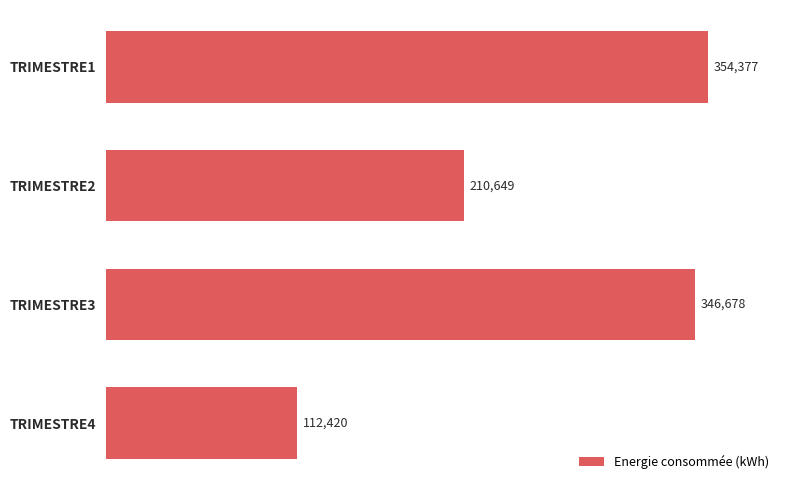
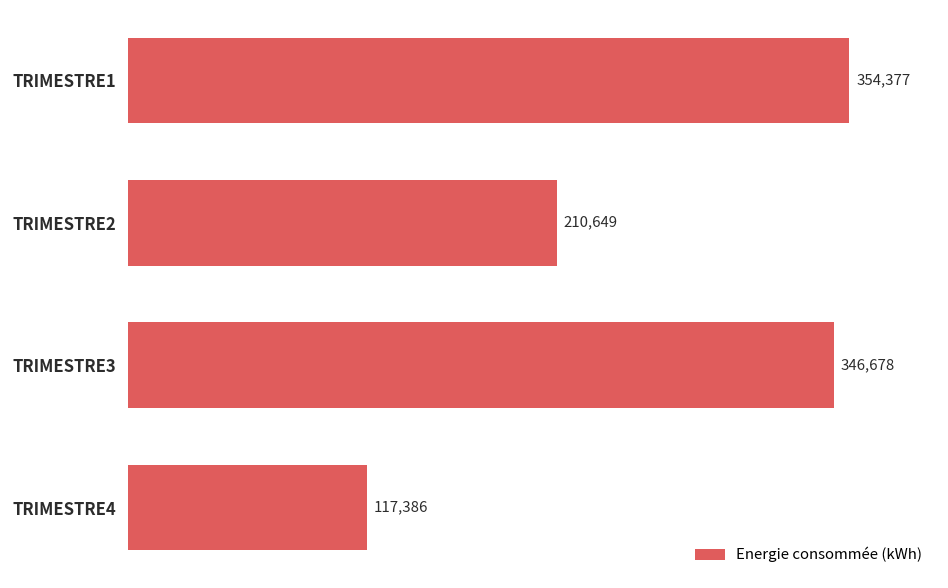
  {
    "TRIMESTRE1": "354,377",
    "TRIMESTRE2": "210,649",
    "TRIMESTRE3": "346,678",
-   "TRIMESTRE4": "112,420"
+   "TRIMESTRE4": "117,386"
  }
